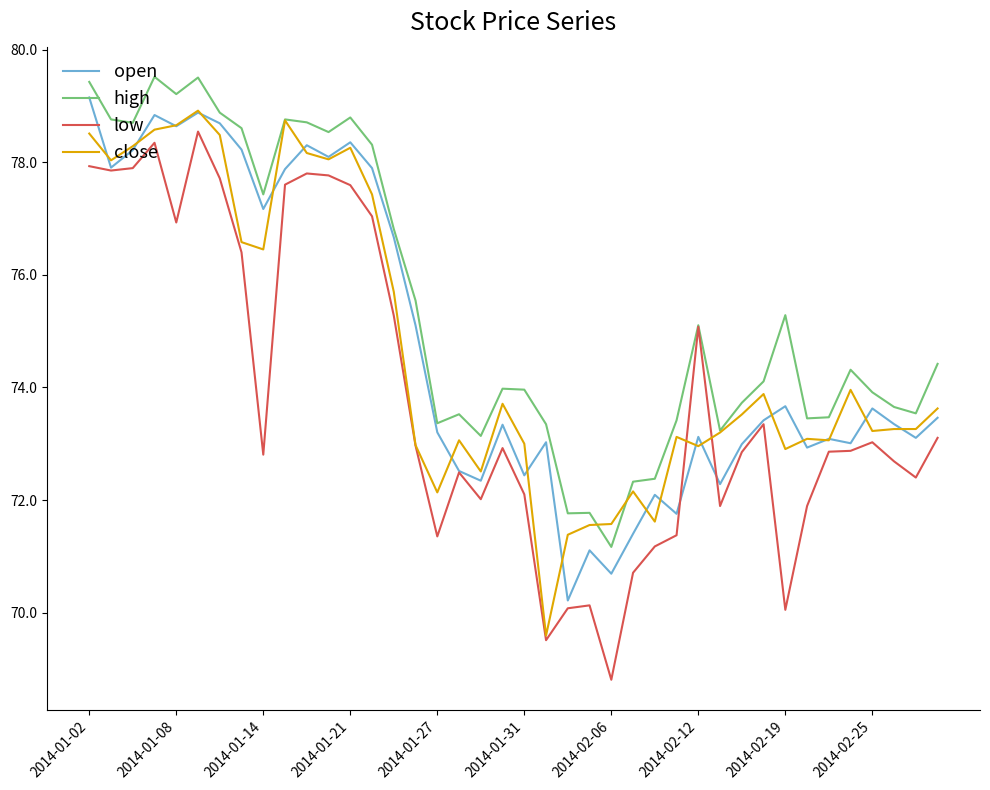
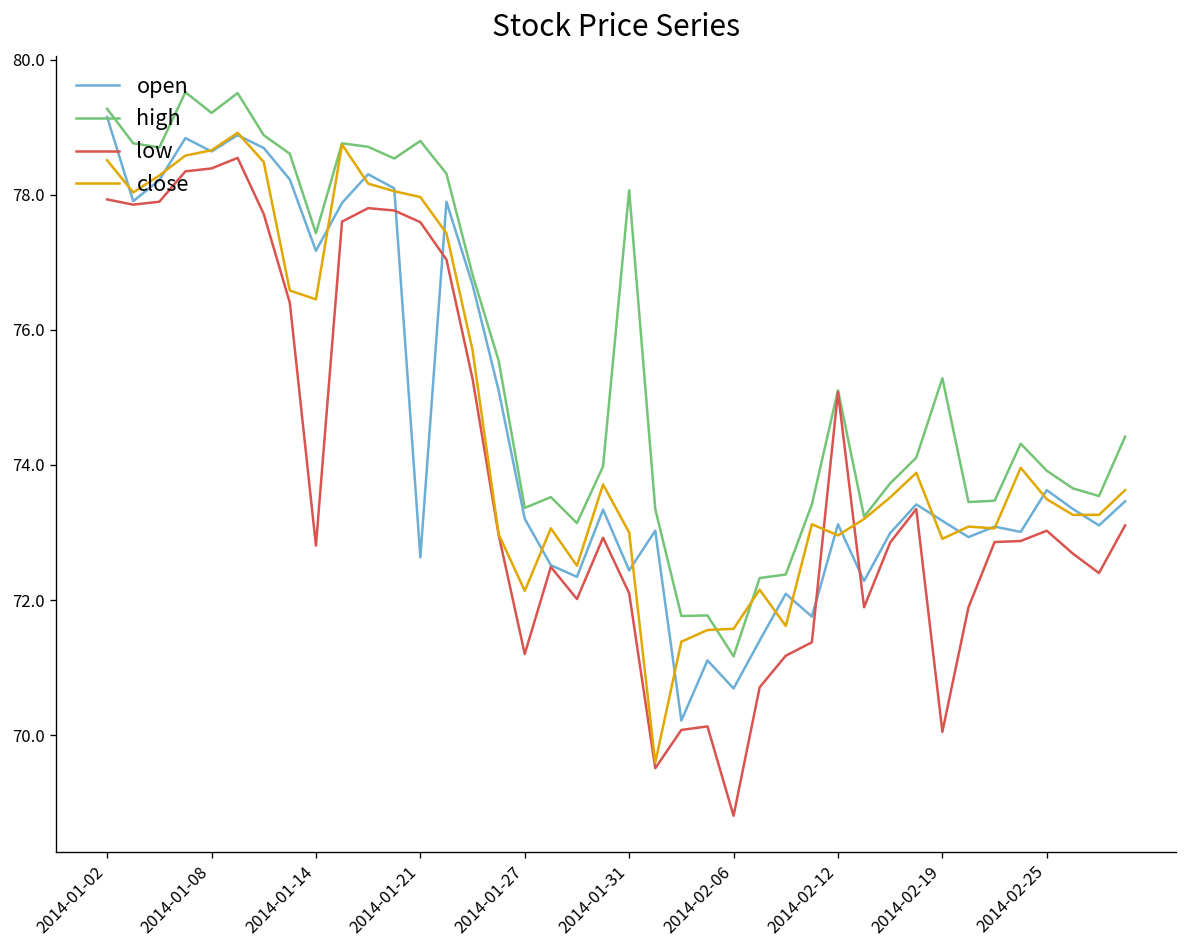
  {
    "open": {
      "2014-01-02": 79.2,
      "2014-01-14": 77.2,
-     "2014-01-21": 78.4,
+     "2014-01-21": 72.6,
      "2014-01-27": 73.2,
      "2014-01-31": 72.4,
      "2014-02-06": 70.7,
      "2014-02-12": 73.1,
-     "2014-02-19": 73.7,
+     "2014-02-19": 73.2,
      "2014-02-25": 73.6
    },
    "high": {
-     "2014-01-02": 79.4,
+     "2014-01-02": 79.3,
      "2014-01-08": 79.2,
      "2014-01-14": 77.4,
      "2014-01-21": 78.8,
      "2014-01-27": 73.4,
-     "2014-01-31": 74.0,
+     "2014-01-31": 78.1,
      "2014-02-06": 71.2,
      "2014-02-19": 75.3,
      "2014-02-25": 73.9
    },
    "low": {
      "2014-01-02": 77.9,
-     "2014-01-08": 76.9,
+     "2014-01-08": 78.4,
      "2014-01-14": 72.8,
      "2014-01-21": 77.6,
-     "2014-01-27": 71.4,
+     "2014-01-27": 71.2,
      "2014-01-31": 72.1,
      "2014-02-06": 68.8,
      "2014-02-19": 70.0,
      "2014-02-25": 73.0
    },
    "close": {
      "2014-01-02": 78.5,
      "2014-01-14": 76.5,
-     "2014-01-21": 78.3,
+     "2014-01-21": 78.0,
      "2014-01-27": 72.1,
      "2014-01-31": 73.0,
      "2014-02-06": 71.6,
      "2014-02-12": 73.0,
      "2014-02-19": 72.9,
-     "2014-02-25": 73.2
+     "2014-02-25": 73.5
    }
  }
